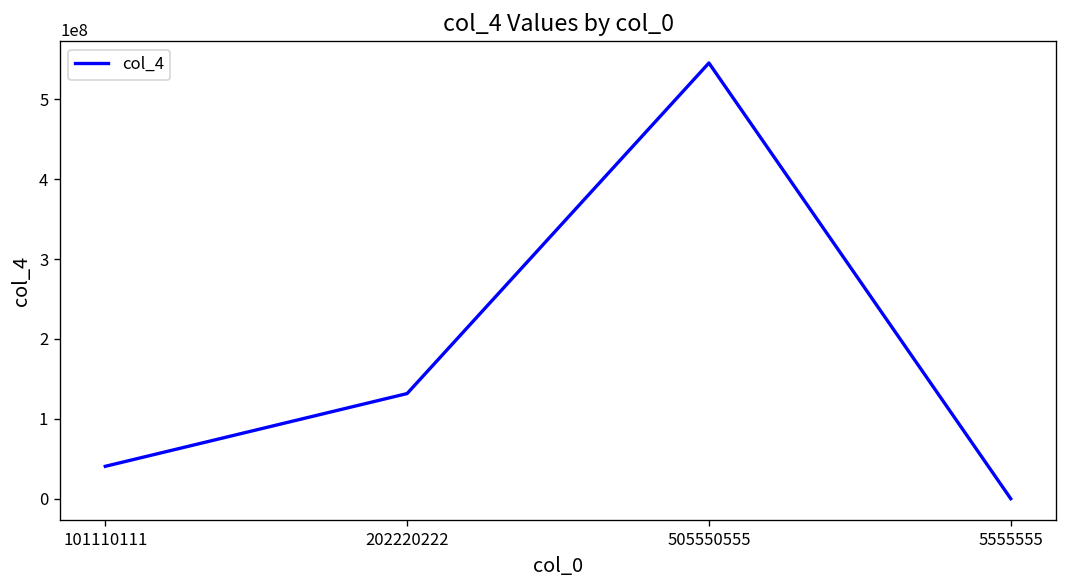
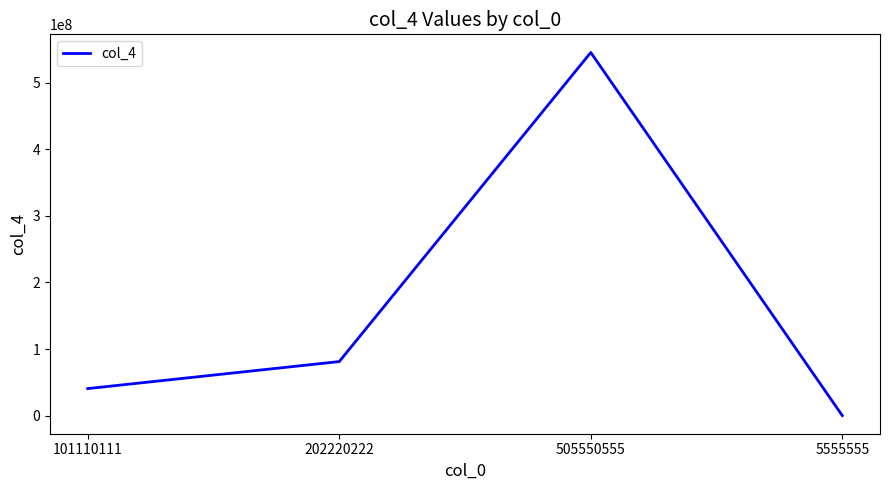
  {
    "101110111": 40000000,
-   "202220222": 130000000,
+   "202220222": 80000000,
    "505550555": 550000000,
    "5555555": 0
  }
